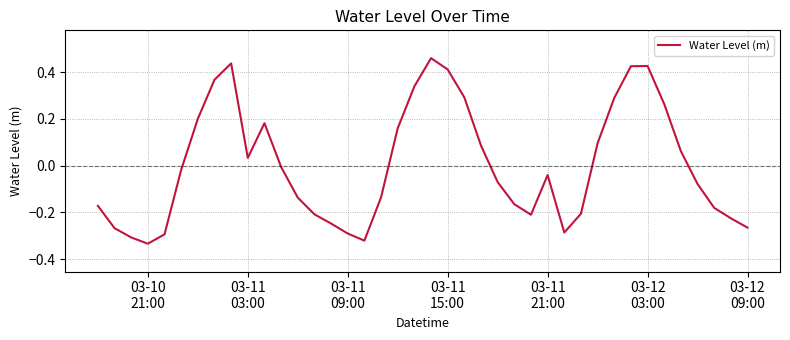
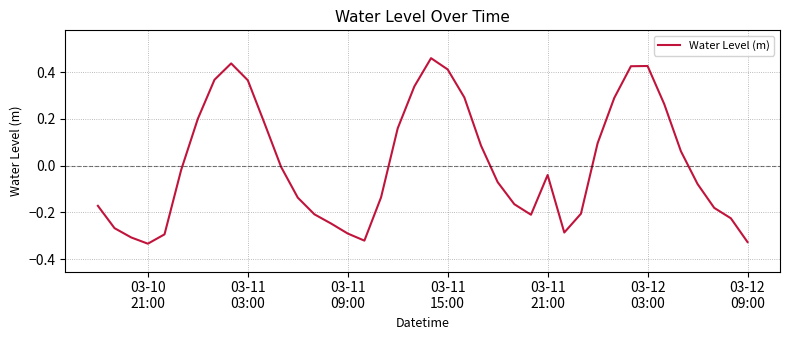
  {
    "03-10 21:00": -0.33,
-   "03-11 03:00": 0.03,
+   "03-11 03:00": 0.37,
    "03-11 09:00": -0.29,
    "03-11 15:00": 0.41,
    "03-11 21:00": -0.04,
    "03-12 03:00": 0.43,
-   "03-12 09:00": -0.27
+   "03-12 09:00": -0.33
  }
